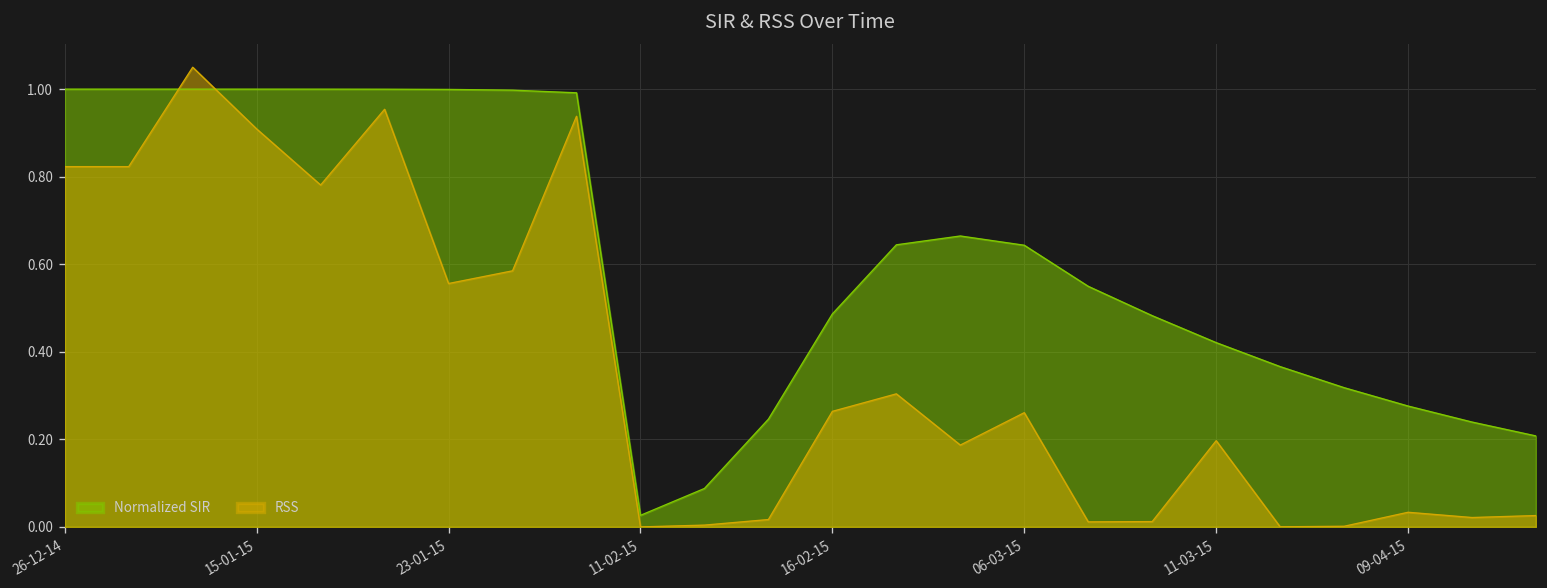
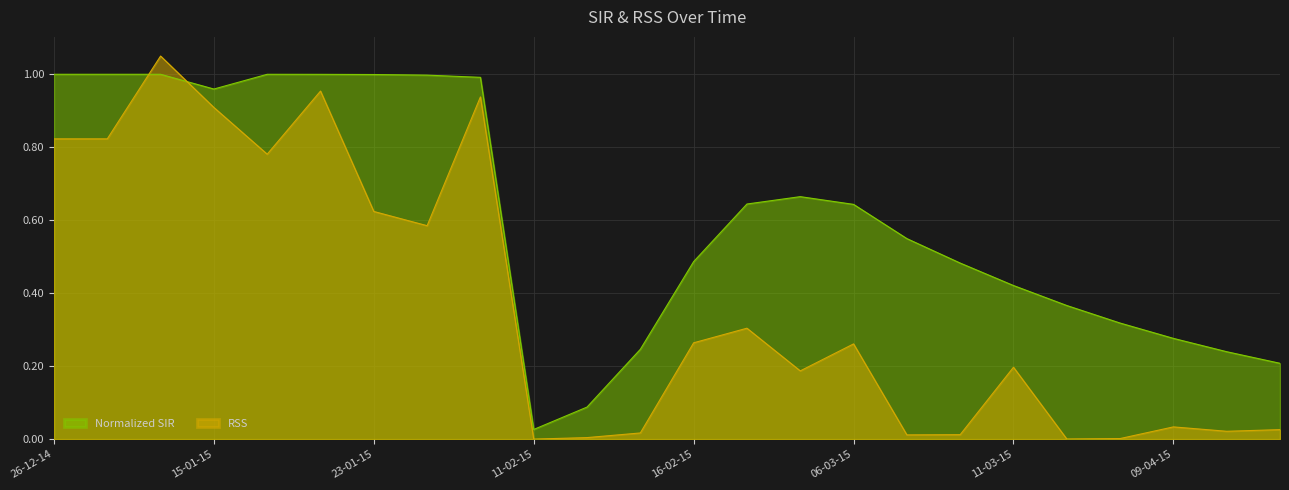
  {
    "Normalized SIR": {
      "26-12-14": 1.00,
-     "15-01-15": 1.00,
+     "15-01-15": 0.96,
      "23-01-15": 1.00,
      "16-02-15": 0.49,
      "06-03-15": 0.64,
      "09-04-15": 0.28
    },
    "RSS": {
      "26-12-14": 0.82,
      "15-01-15": 0.91,
-     "23-01-15": 0.56,
+     "23-01-15": 0.62,
      "16-02-15": 0.26,
      "06-03-15": 0.26,
      "09-04-15": 0.03
    }
  }
